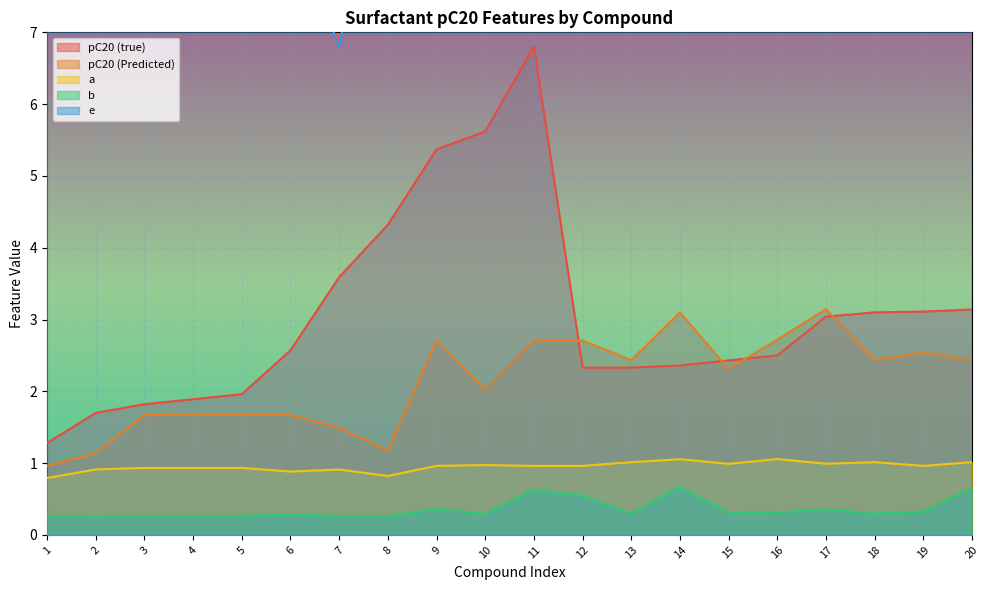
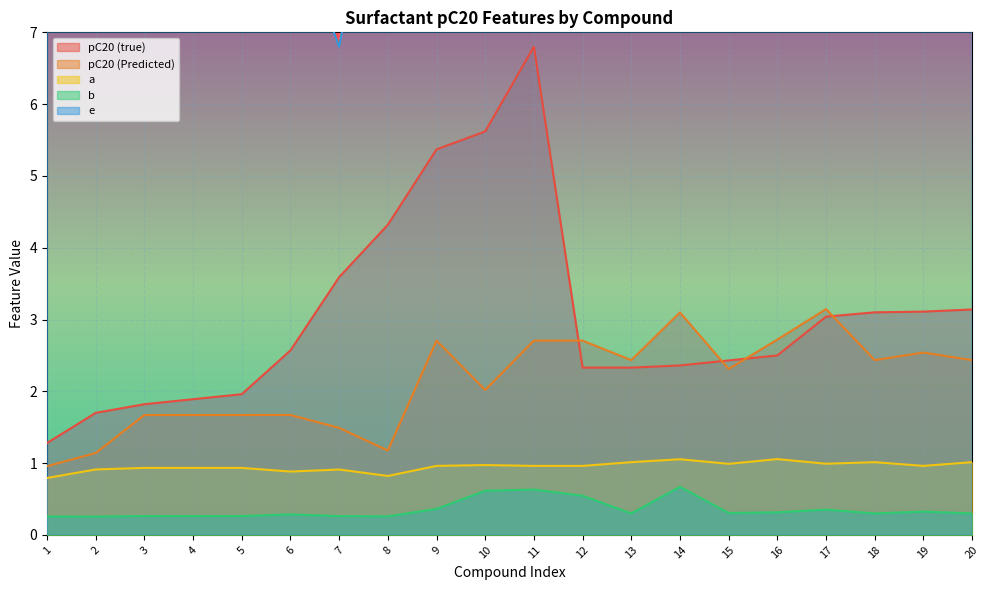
  {
    "b": {
      "1": 0.3,
      "2": 0.3,
      "3": 0.3,
      "4": 0.3,
      "5": 0.3,
      "6": 0.3,
      "7": 0.3,
      "8": 0.3,
      "9": 0.4,
-     "10": 0.3,
+     "10": 0.6,
      "11": 0.6,
      "12": 0.5,
      "13": 0.3,
      "14": 0.7,
      "15": 0.3,
      "16": 0.3,
      "17": 0.4,
      "18": 0.3,
      "19": 0.3,
-     "20": 0.7
+     "20": 0.3
    },
    "e": {
      "7": 6.8
    }
  }
